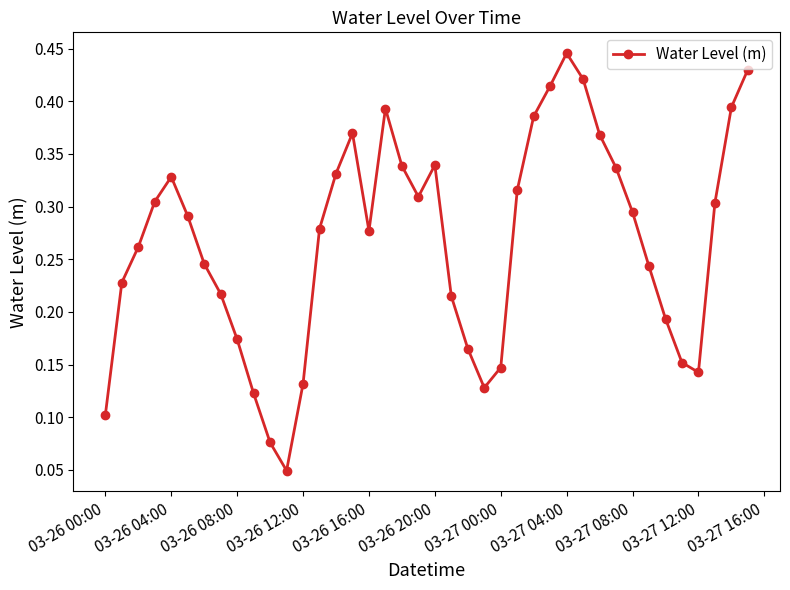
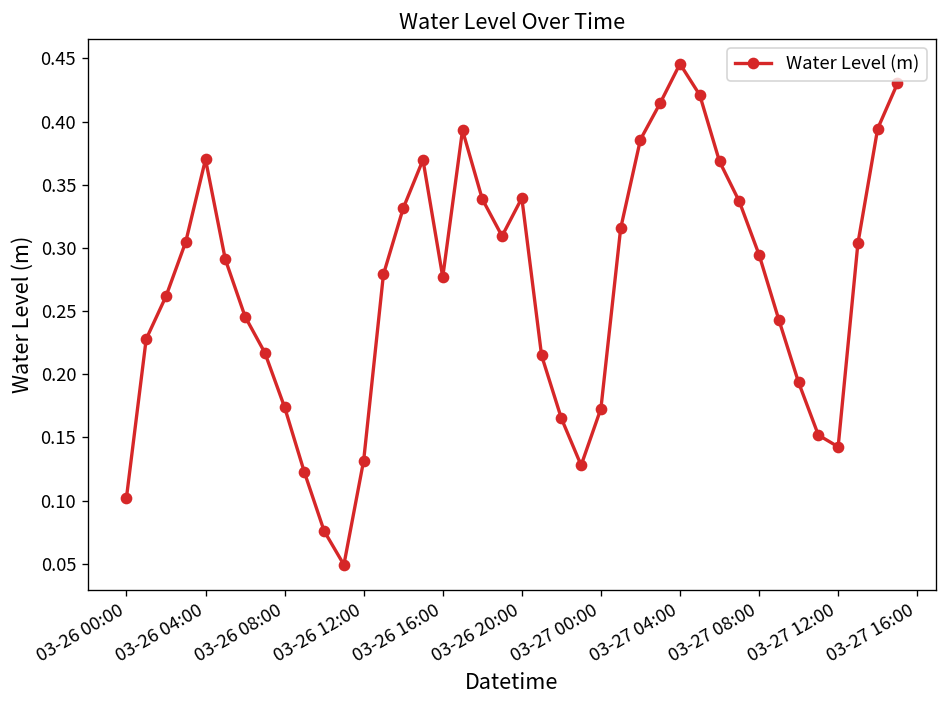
  {
    "03-26 00:00": 0.102,
-   "03-26 04:00": 0.328,
+   "03-26 04:00": 0.370,
    "03-26 08:00": 0.174,
    "03-26 12:00": 0.132,
    "03-26 16:00": 0.277,
    "03-26 20:00": 0.340,
-   "03-27 00:00": 0.147,
+   "03-27 00:00": 0.173,
    "03-27 04:00": 0.446,
    "03-27 08:00": 0.295,
    "03-27 12:00": 0.143
  }
